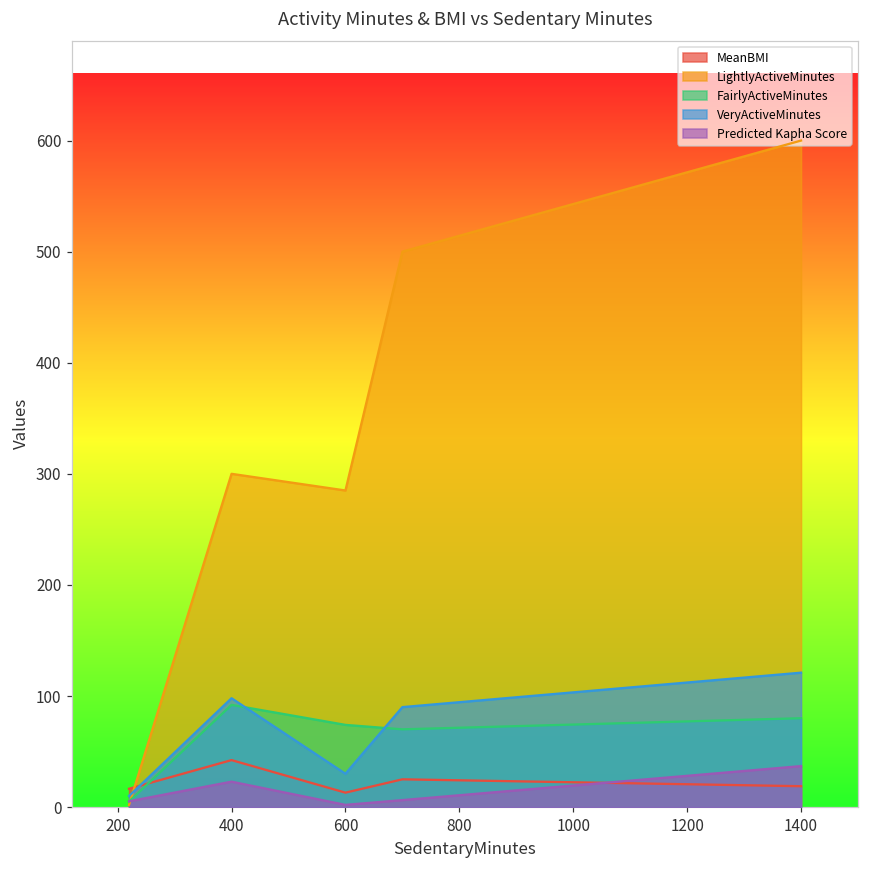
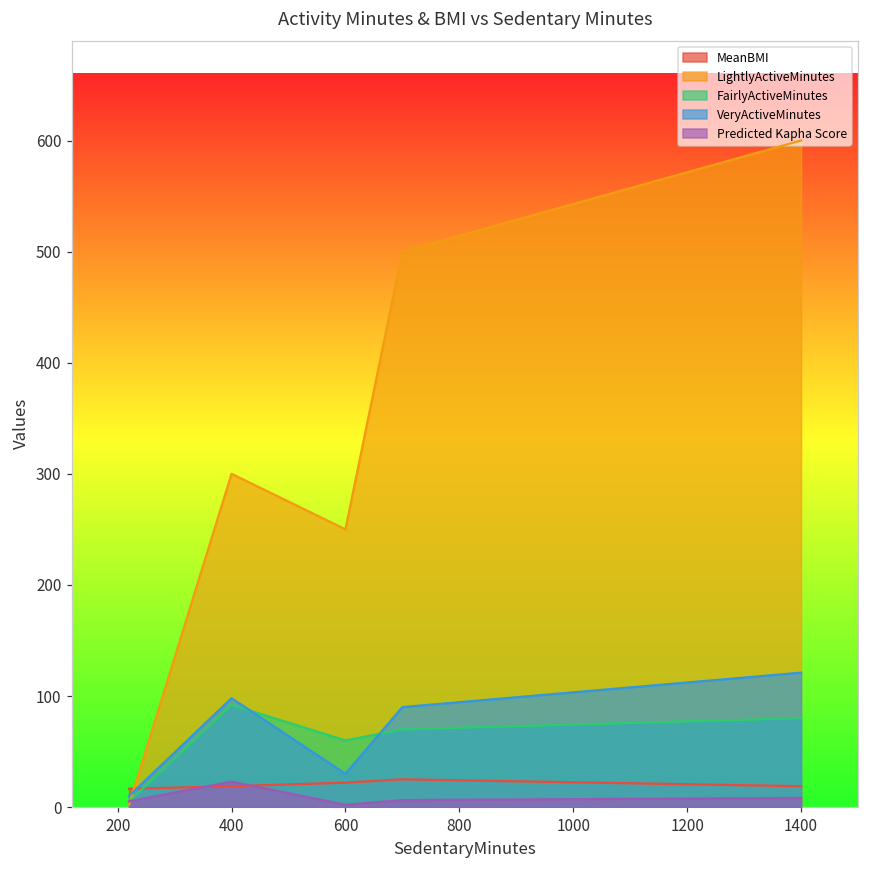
  {
    "MeanBMI": {
-     "400": 42,
-     "600": 13,
+     "400": 19,
+     "600": 22,
      "1400": 19
    },
    "LightlyActiveMinutes": {
      "400": 300,
-     "600": 285,
+     "600": 250,
      "1400": 600
    },
    "FairlyActiveMinutes": {
      "400": 92,
-     "600": 74,
+     "600": 60,
      "1400": 80
    },
    "VeryActiveMinutes": {
      "400": 98,
      "600": 30,
      "1400": 121
    },
    "Predicted Kapha Score": {
      "400": 23,
      "600": 2,
-     "1400": 37
+     "1400": 8
    }
  }
